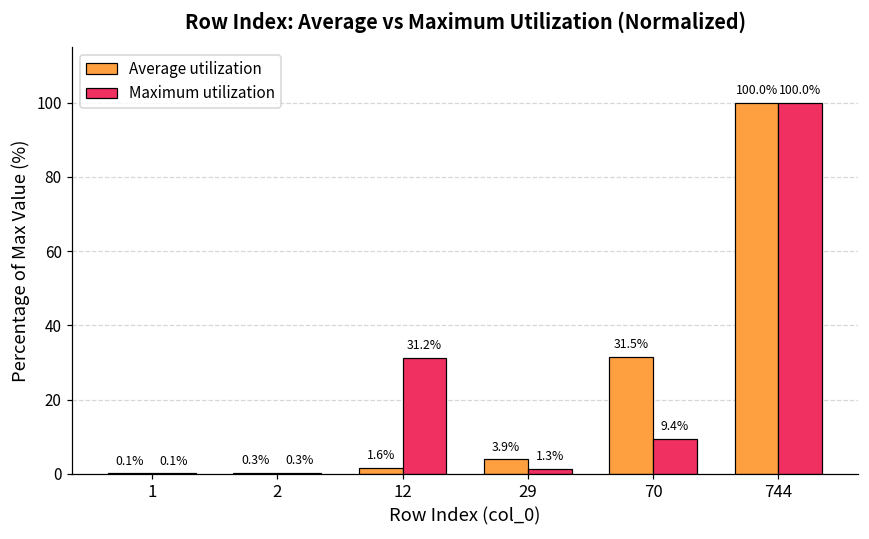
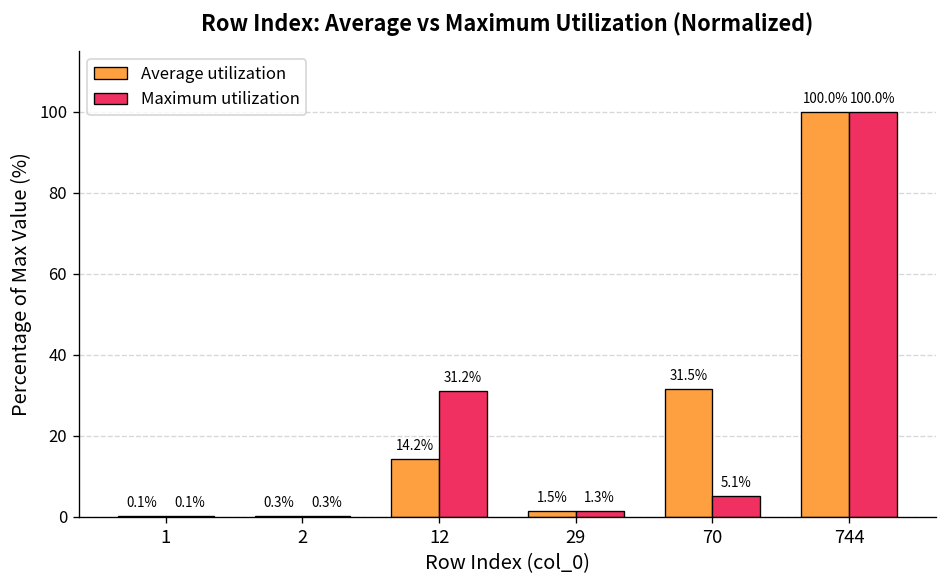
  {
    "Average utilization": {
      "1": "0.1%",
      "2": "0.3%",
-     "12": "1.6%",
-     "29": "3.9%",
+     "12": "14.2%",
+     "29": "1.5%",
      "70": "31.5%",
      "744": "100.0%"
    },
    "Maximum utilization": {
      "1": "0.1%",
      "2": "0.3%",
      "12": "31.2%",
      "29": "1.3%",
-     "70": "9.4%",
+     "70": "5.1%",
      "744": "100.0%"
    }
  }
